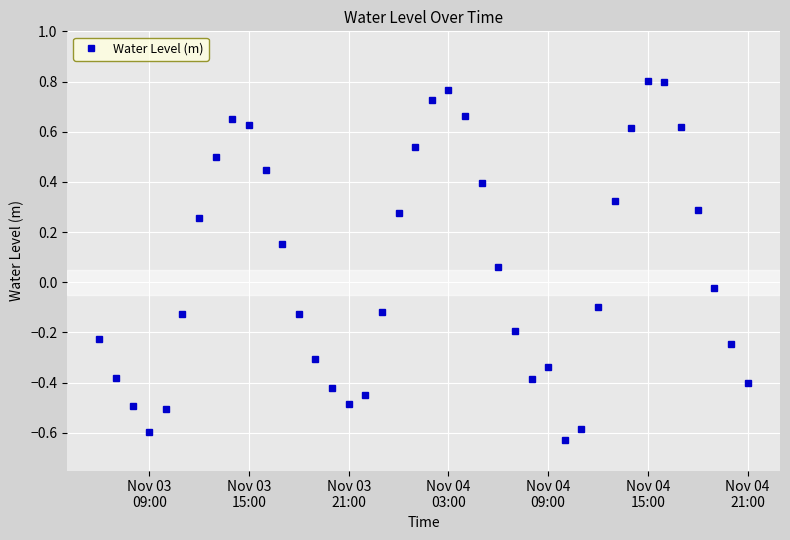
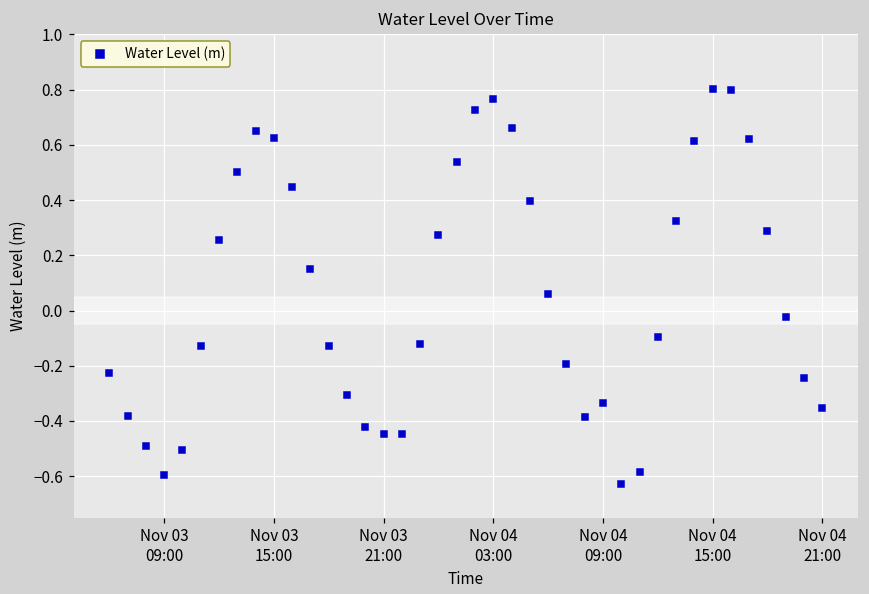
  {
    "Nov 03 09:00": -0.60,
    "Nov 03 15:00": 0.62,
-   "Nov 03 21:00": -0.48,
+   "Nov 03 21:00": -0.45,
    "Nov 04 03:00": 0.77,
    "Nov 04 09:00": -0.34,
    "Nov 04 15:00": 0.80,
-   "Nov 04 21:00": -0.40
+   "Nov 04 21:00": -0.35
  }
